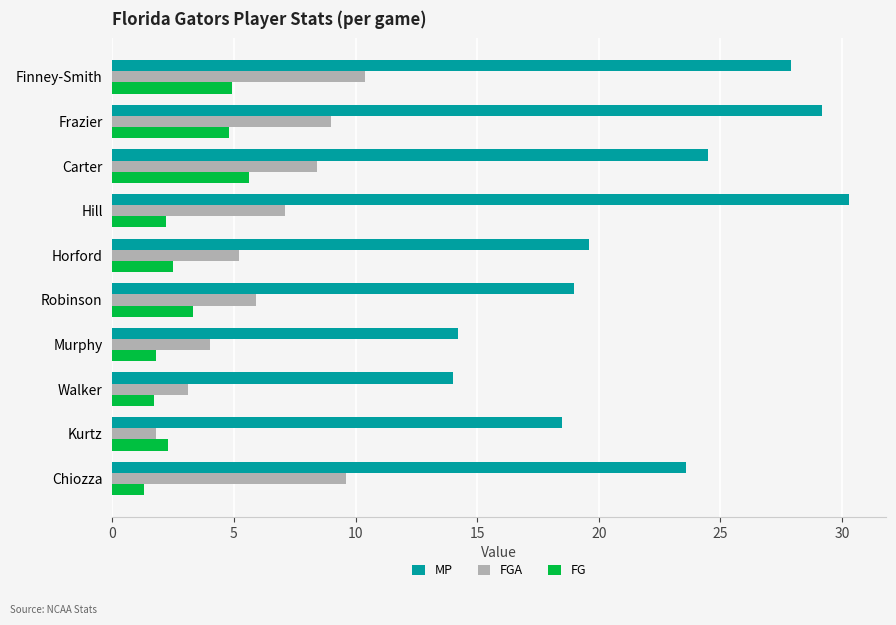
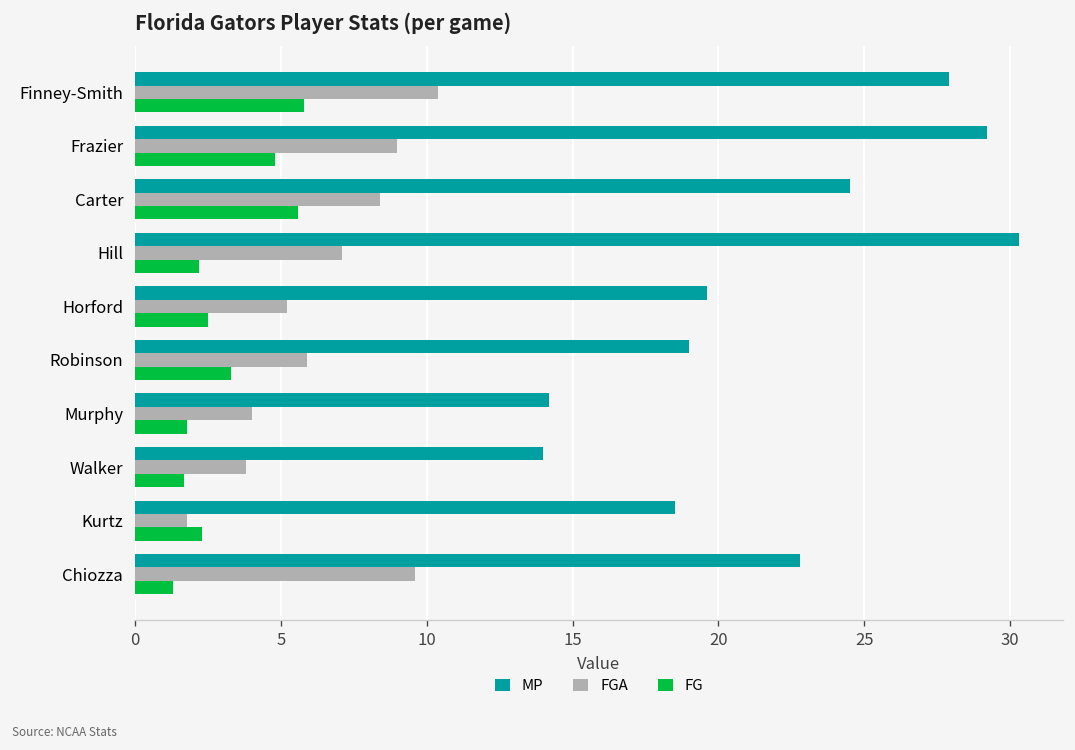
  {
    "MP": {
      "Finney-Smith": 27.9,
      "Frazier": 29.2,
      "Carter": 24.5,
      "Hill": 30.3,
      "Horford": 19.6,
      "Robinson": 19.0,
      "Murphy": 14.2,
      "Walker": 14.0,
      "Kurtz": 18.5,
-     "Chiozza": 23.6
+     "Chiozza": 22.8
    },
    "FGA": {
      "Finney-Smith": 10.4,
      "Frazier": 9.0,
      "Carter": 8.4,
      "Hill": 7.1,
      "Horford": 5.2,
      "Robinson": 5.9,
      "Murphy": 4.0,
-     "Walker": 3.1,
+     "Walker": 3.8,
      "Kurtz": 1.8,
      "Chiozza": 9.6
    },
    "FG": {
-     "Finney-Smith": 4.9,
+     "Finney-Smith": 5.8,
      "Frazier": 4.8,
      "Carter": 5.6,
      "Hill": 2.2,
      "Horford": 2.5,
      "Robinson": 3.3,
      "Murphy": 1.8,
      "Walker": 1.7,
      "Kurtz": 2.3,
      "Chiozza": 1.3
    }
  }
